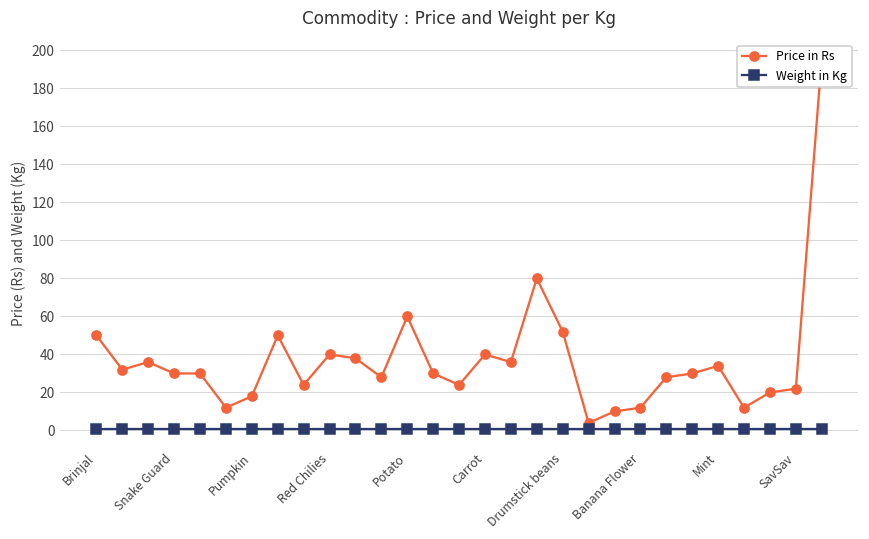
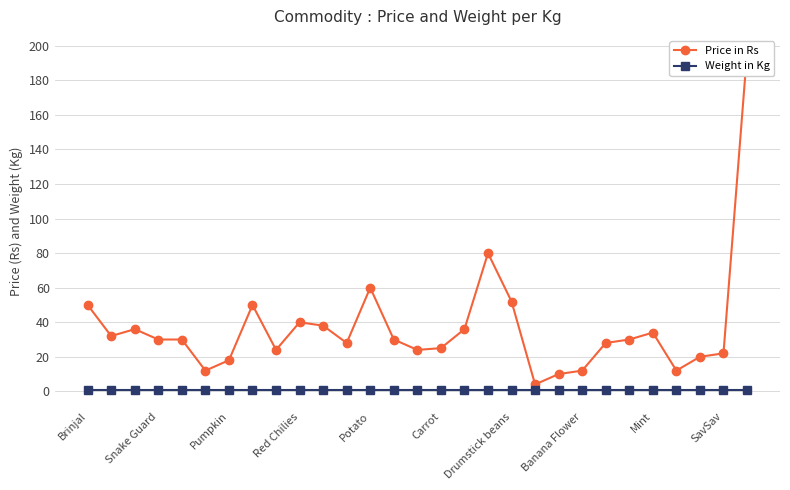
  {
    "Price in Rs": {
      "Brinjal": 50,
      "Snake Guard": 30,
      "Pumpkin": 18,
      "Red Chilies": 40,
      "Potato": 60,
-     "Carrot": 40,
+     "Carrot": 25,
      "Drumstick beans": 52,
      "Banana Flower": 12,
      "Mint": 34,
      "SavSav": 22
    },
    "Weight in Kg": {
      "Brinjal": 1,
      "Snake Guard": 1,
      "Pumpkin": 1,
      "Red Chilies": 1,
      "Potato": 1,
      "Carrot": 1,
      "Drumstick beans": 1,
      "Banana Flower": 1,
      "Mint": 1,
      "SavSav": 1
    }
  }
